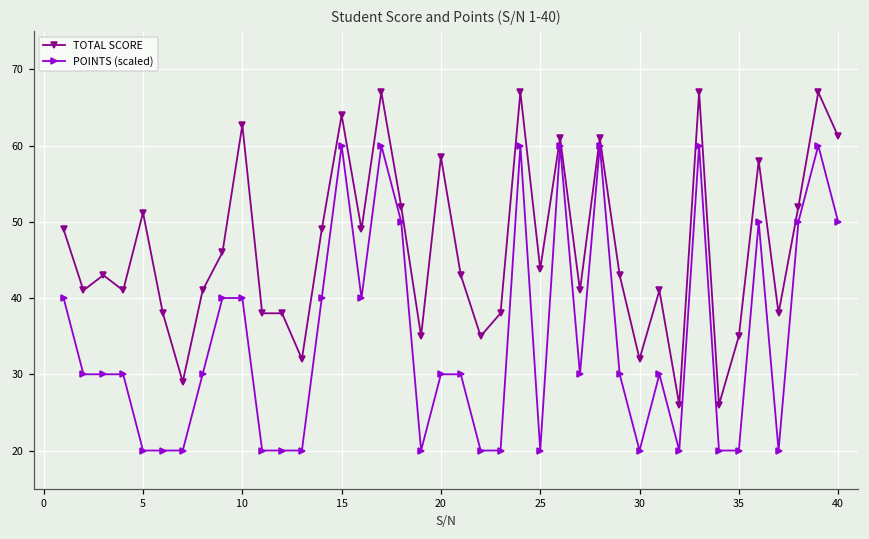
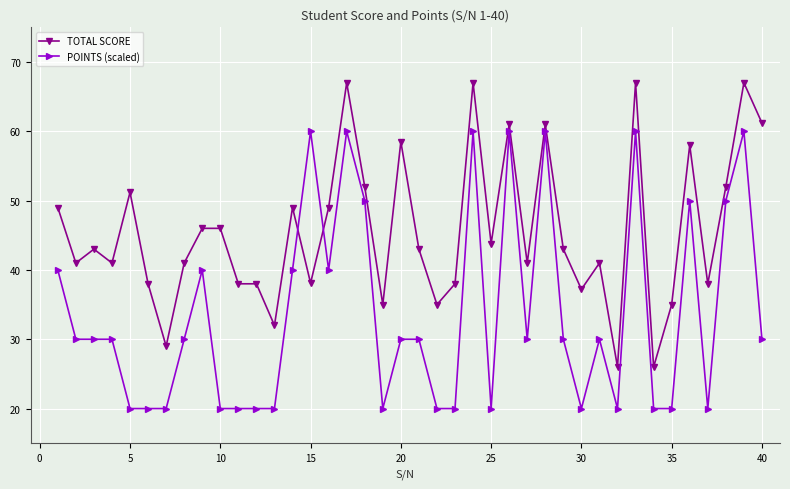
  {
    "TOTAL SCORE": {
      "5": 51,
-     "10": 63,
-     "15": 64,
+     "10": 46,
+     "15": 38,
      "20": 59,
      "25": 44,
-     "30": 32,
+     "30": 37,
      "35": 35,
      "40": 61
    },
    "POINTS (scaled)": {
      "5": 20,
-     "10": 40,
+     "10": 20,
      "15": 60,
      "20": 30,
      "25": 20,
      "30": 20,
      "35": 20,
-     "40": 50
+     "40": 30
    }
  }
